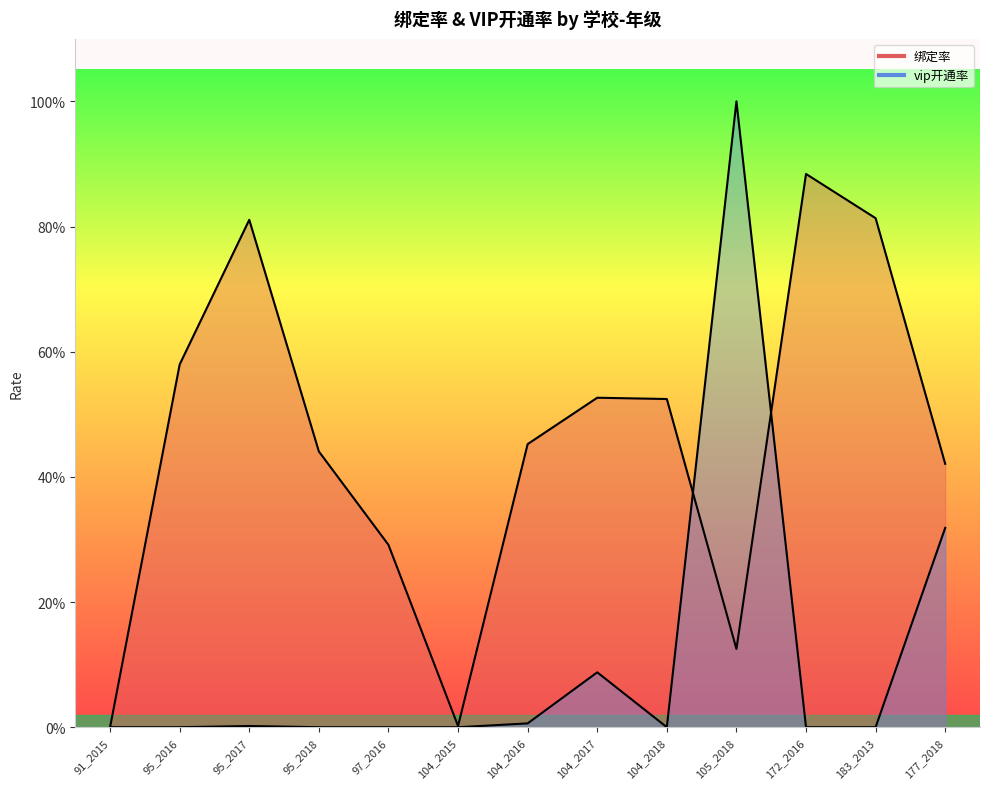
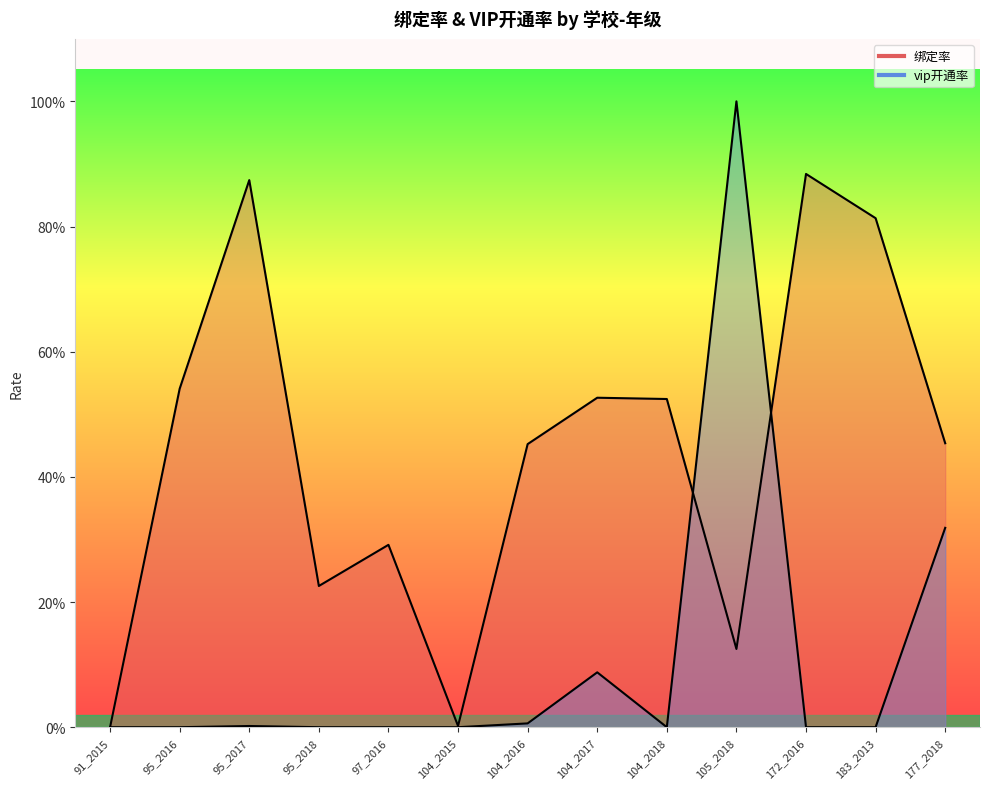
  {
    "绑定率": {
-     "95_2016": "58%",
-     "95_2017": "81%",
-     "95_2018": "44%",
+     "95_2016": "54%",
+     "95_2017": "87%",
+     "95_2018": "23%",
      "97_2016": "29%",
      "104_2016": "45%",
      "104_2017": "53%",
      "104_2018": "52%",
      "105_2018": "13%",
      "172_2016": "88%",
      "183_2013": "81%",
-     "177_2018": "42%"
+     "177_2018": "45%"
    },
    "vip开通率": {
      "104_2017": "9%",
      "105_2018": "100%",
      "177_2018": "32%"
    }
  }
